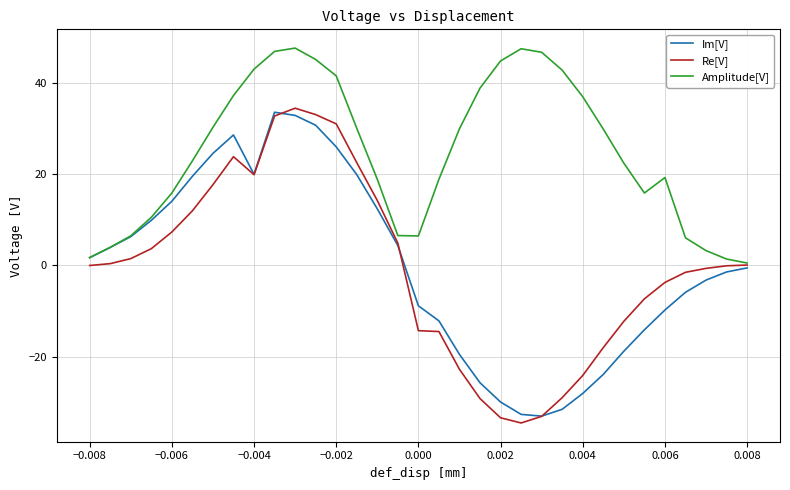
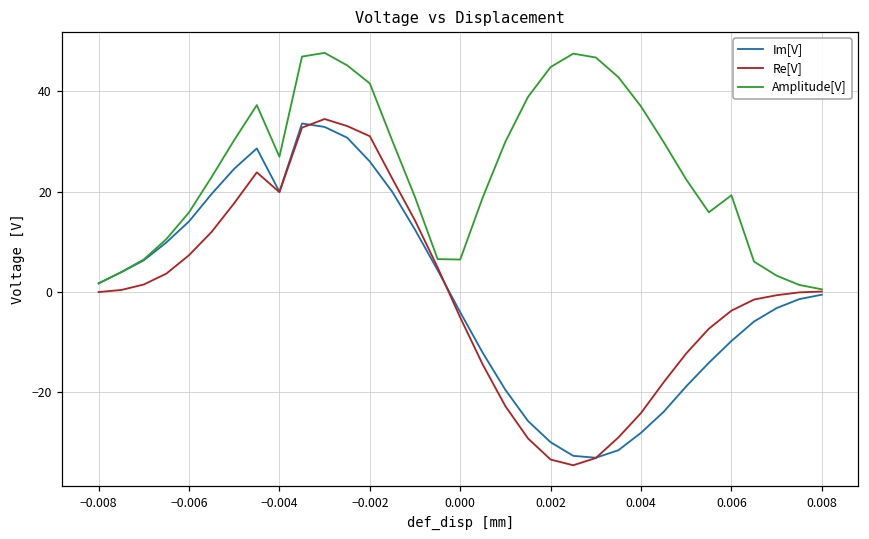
  {
    "Im[V]": {
      "−0.006": 14,
      "−0.002": 26,
-     "0.000": -9,
+     "0.000": -4,
      "0.002": -30,
      "0.004": -28,
      "0.006": -10,
      "0.008": -1
    },
    "Re[V]": {
      "−0.008": 0,
      "−0.006": 7,
      "−0.002": 31,
-     "0.000": -14,
+     "0.000": -5,
      "0.002": -33,
      "0.004": -24,
      "0.006": -4
    },
    "Amplitude[V]": {
      "−0.006": 16,
-     "−0.004": 43,
+     "−0.004": 27,
      "−0.002": 42,
      "0.000": 6,
      "0.002": 45,
      "0.004": 37,
      "0.006": 19
    }
  }
